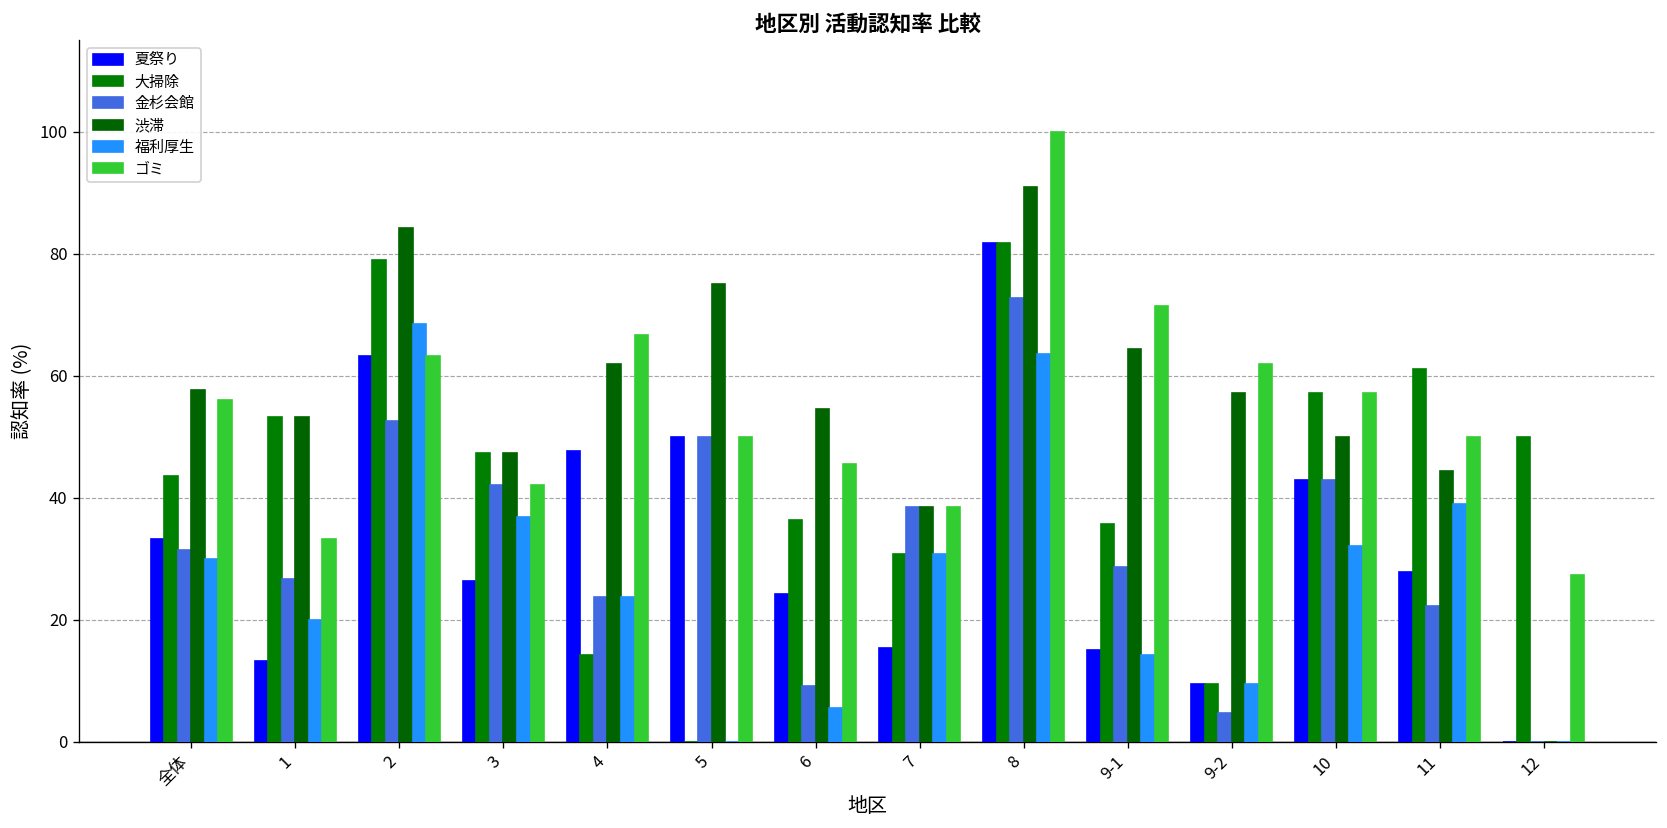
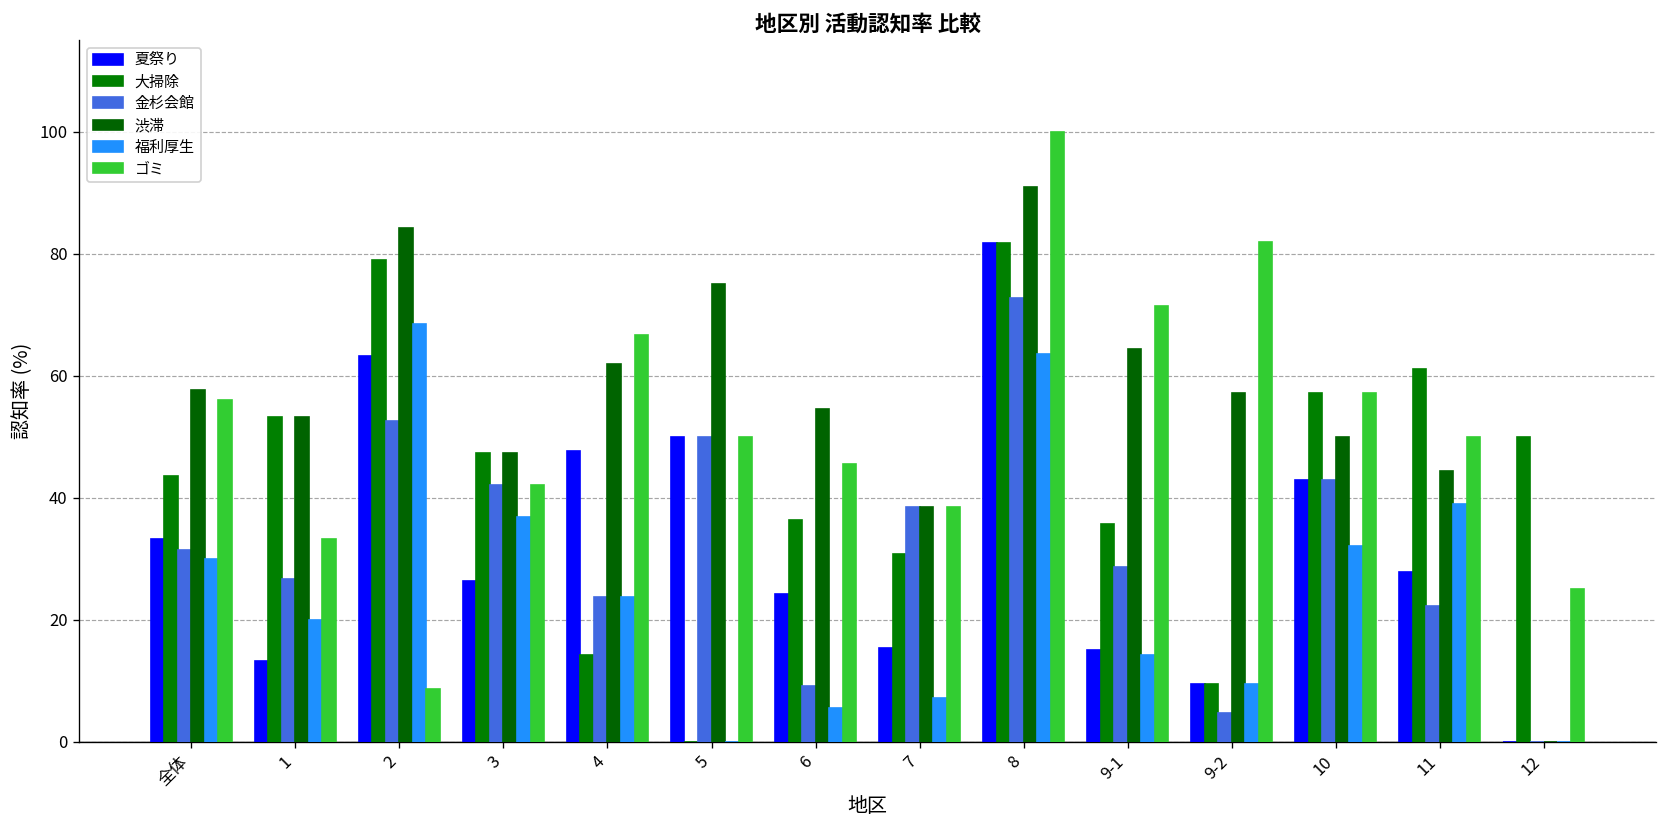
  {
    "夏祭り": {
      "全体": 33,
      "1": 13,
      "2": 63,
      "3": 26,
      "4": 48,
      "5": 50,
      "6": 24,
      "7": 15,
      "8": 82,
      "9-1": 15,
      "9-2": 10,
      "10": 43,
      "11": 28,
      "12": 0
    },
    "金杉会館": {
      "全体": 32,
      "1": 27,
      "2": 53,
      "3": 42,
      "4": 24,
      "5": 50,
      "6": 9,
      "7": 39,
      "8": 73,
      "9-1": 29,
      "9-2": 5,
      "10": 43,
      "11": 22,
      "12": 0
    },
    "福利厚生": {
      "全体": 30,
      "1": 20,
      "2": 68,
      "3": 37,
      "4": 24,
      "5": 0,
      "6": 6,
-     "7": 31,
+     "7": 7,
      "8": 64,
      "9-1": 14,
      "9-2": 10,
      "10": 32,
      "11": 39,
      "12": 0
    },
    "ゴミ": {
      "全体": 56,
      "1": 33,
-     "2": 63,
+     "2": 9,
      "3": 42,
      "4": 67,
      "5": 50,
      "6": 46,
      "7": 39,
      "8": 100,
      "9-1": 71,
-     "9-2": 62,
+     "9-2": 82,
      "10": 57,
      "11": 50,
-     "12": 27
+     "12": 25
    }
  }
